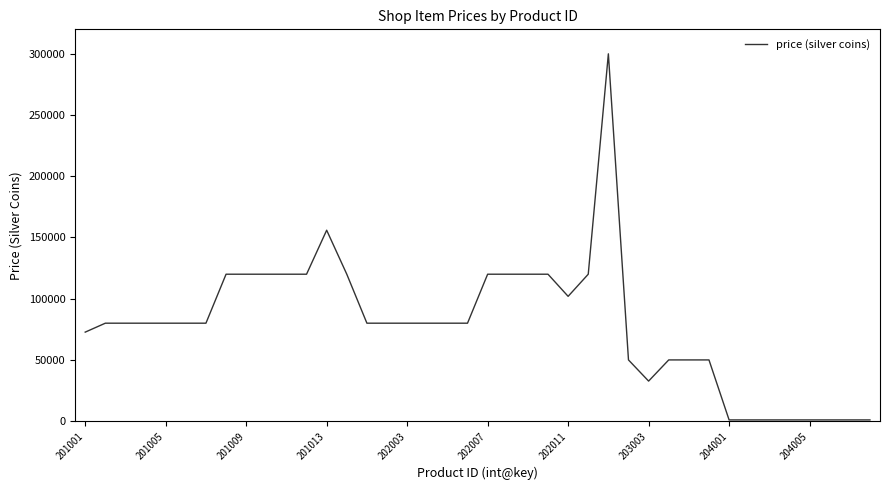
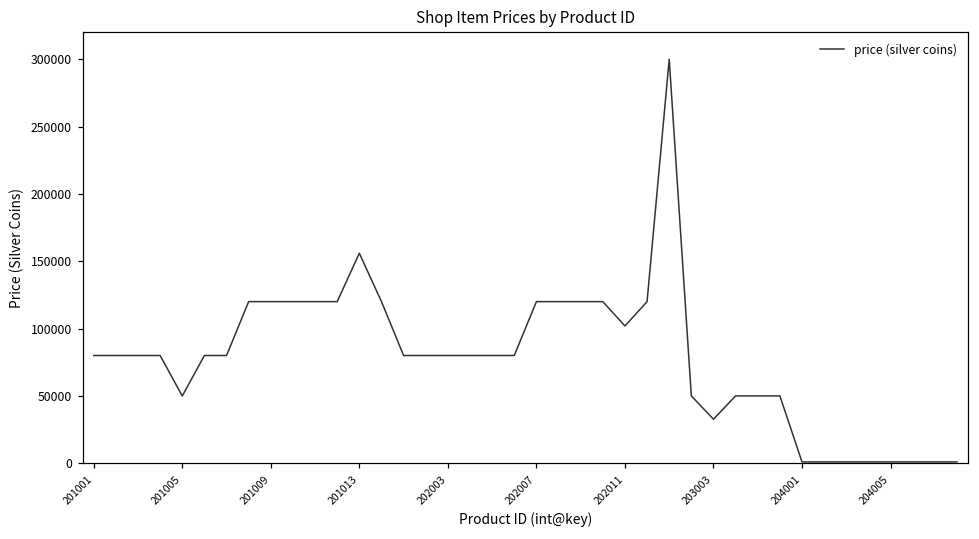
  {
-   "201001": 73000,
-   "201005": 80000,
+   "201001": 80000,
+   "201005": 50000,
    "201009": 120000,
    "201013": 156000,
    "202003": 80000,
    "202007": 120000,
    "202011": 102000,
    "203003": 33000,
    "204001": 1000,
    "204005": 1000
  }
